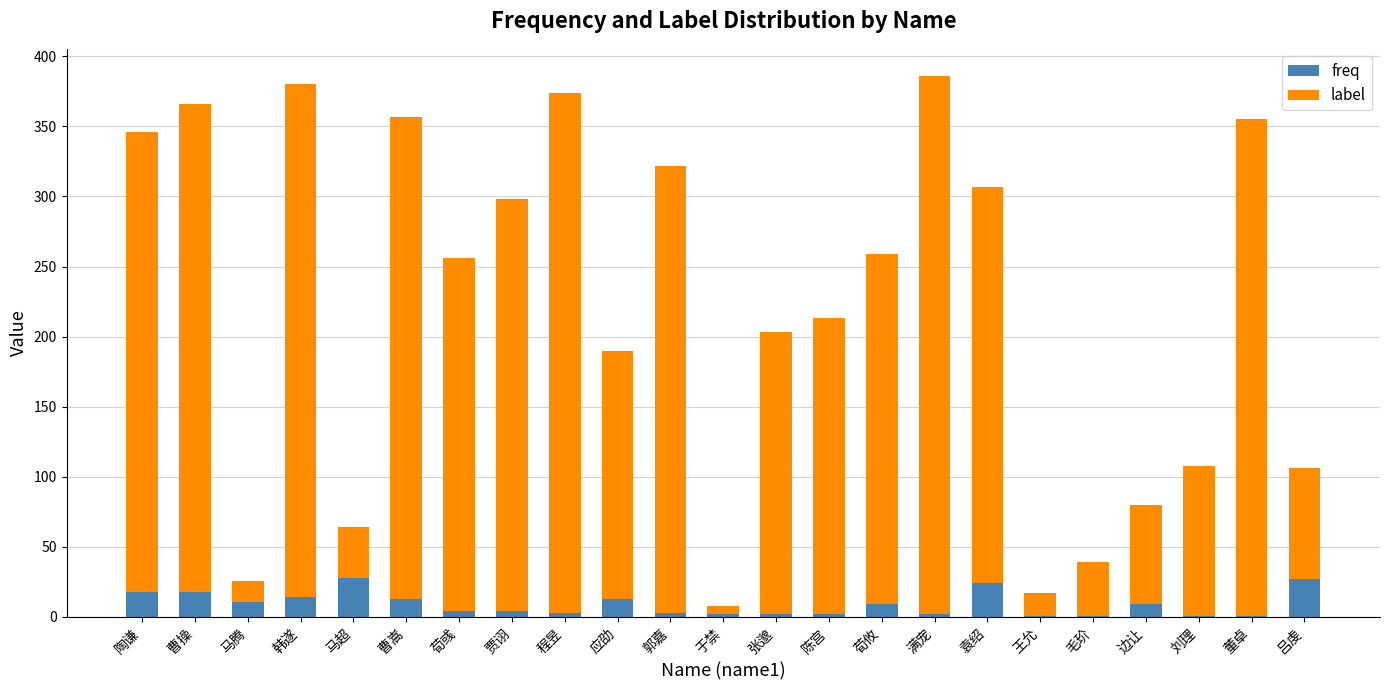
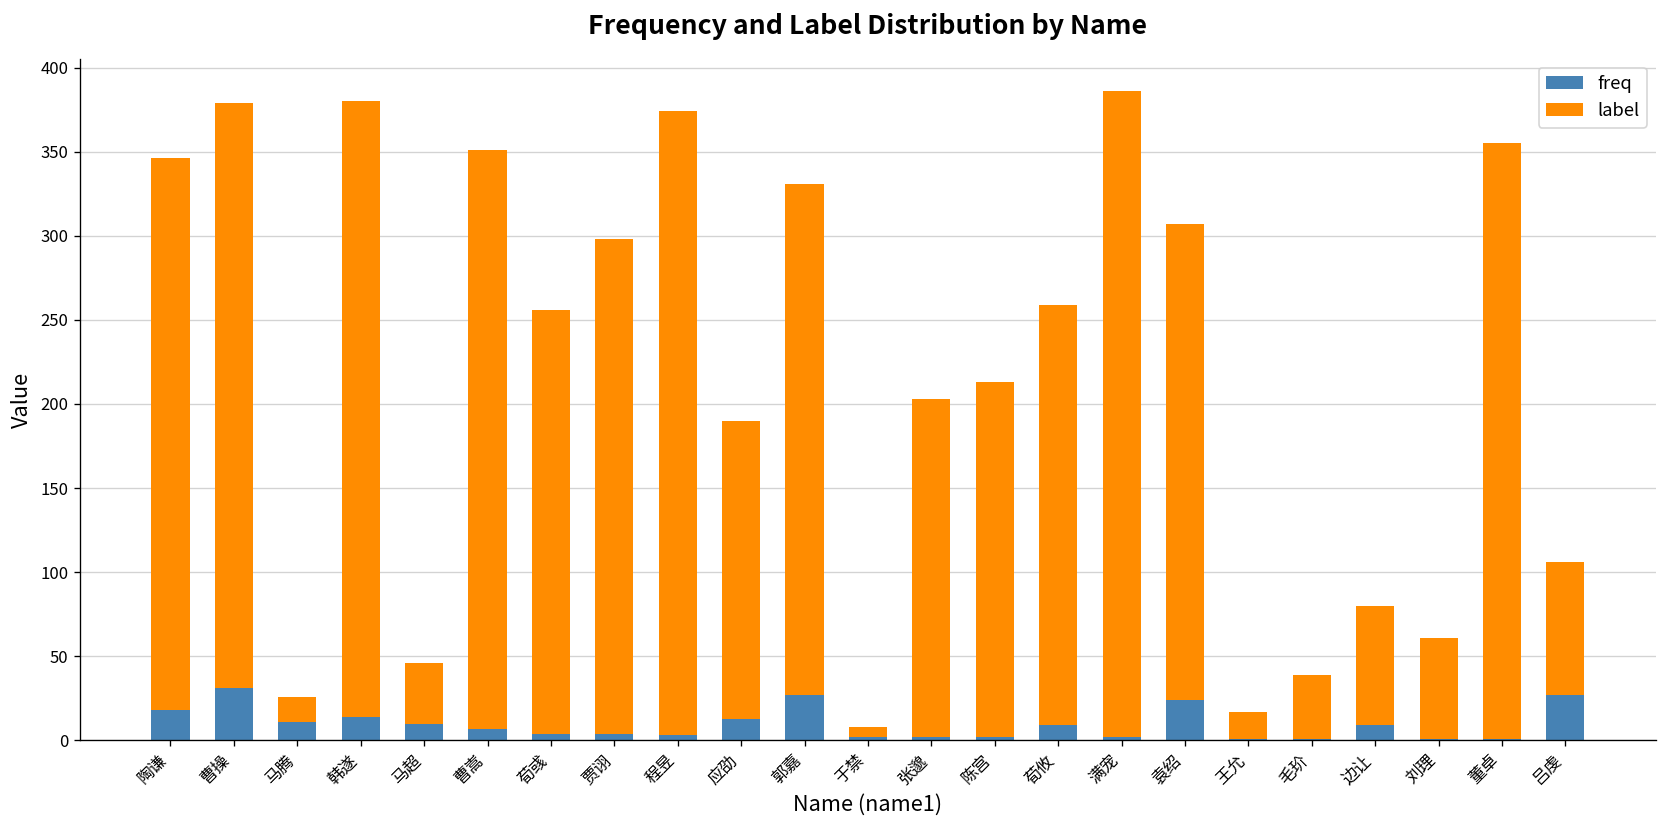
  {
    "freq": {
      "陶谦": 18,
-     "曹操": 18,
+     "曹操": 31,
      "马腾": 11,
      "韩遂": 14,
-     "马超": 28,
-     "曹嵩": 13,
+     "马超": 10,
+     "曹嵩": 7,
      "荀彧": 4,
      "贾诩": 4,
      "程昱": 3,
      "应劭": 13,
-     "郭嘉": 3,
+     "郭嘉": 27,
      "于禁": 2,
      "张邈": 2,
      "陈宫": 2,
      "荀攸": 9,
      "满宠": 2,
      "袁绍": 24,
      "边让": 9,
      "吕虔": 27
    },
    "label": {
      "陶谦": 328,
      "曹操": 348,
      "马腾": 15,
      "韩遂": 366,
      "马超": 36,
      "曹嵩": 344,
      "荀彧": 252,
      "贾诩": 294,
      "程昱": 371,
      "应劭": 177,
-     "郭嘉": 319,
+     "郭嘉": 304,
      "于禁": 6,
      "张邈": 201,
      "陈宫": 211,
      "荀攸": 250,
      "满宠": 384,
      "袁绍": 283,
      "王允": 16,
      "毛玠": 38,
      "边让": 71,
-     "刘理": 107,
+     "刘理": 60,
      "董卓": 354,
      "吕虔": 79
    }
  }
